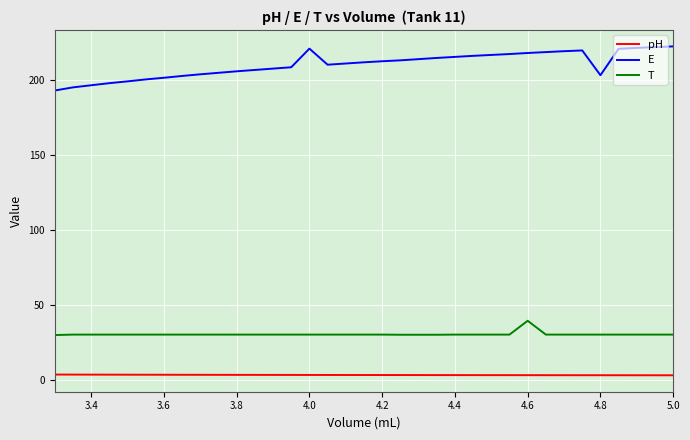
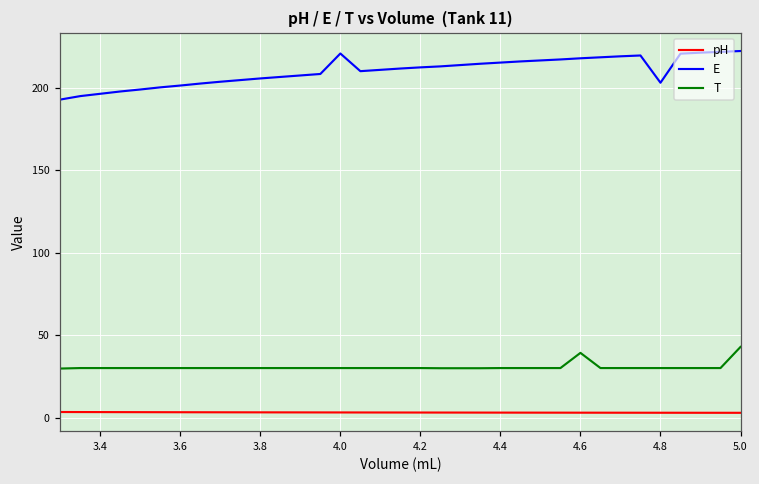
  {
    "pH": {
      "3.4": 3,
      "3.6": 3,
      "3.8": 3,
      "4.0": 3,
      "4.2": 3,
      "4.4": 3,
      "4.6": 3,
      "4.8": 3,
      "5.0": 3
    },
    "E": {
      "3.4": 196,
      "3.6": 201,
      "3.8": 206,
      "4.0": 221,
      "4.2": 212,
      "4.4": 215,
      "4.6": 218,
      "4.8": 203,
      "5.0": 222
    },
    "T": {
      "3.4": 30,
      "3.6": 30,
      "3.8": 30,
      "4.0": 30,
      "4.2": 30,
      "4.4": 30,
      "4.6": 39,
      "4.8": 30,
-     "5.0": 30
+     "5.0": 43
    }
  }
